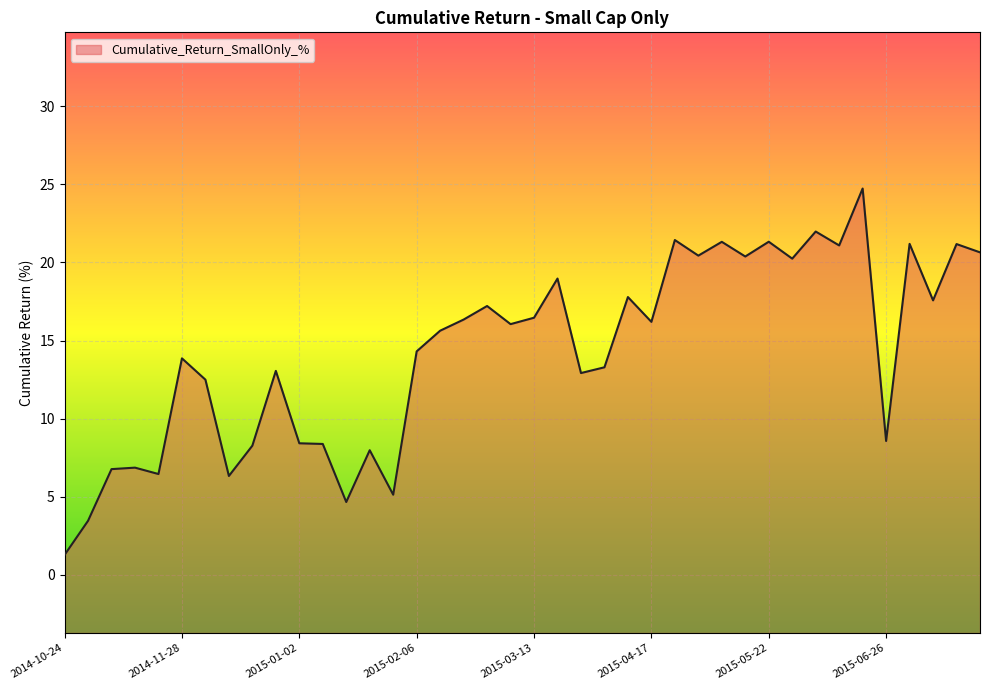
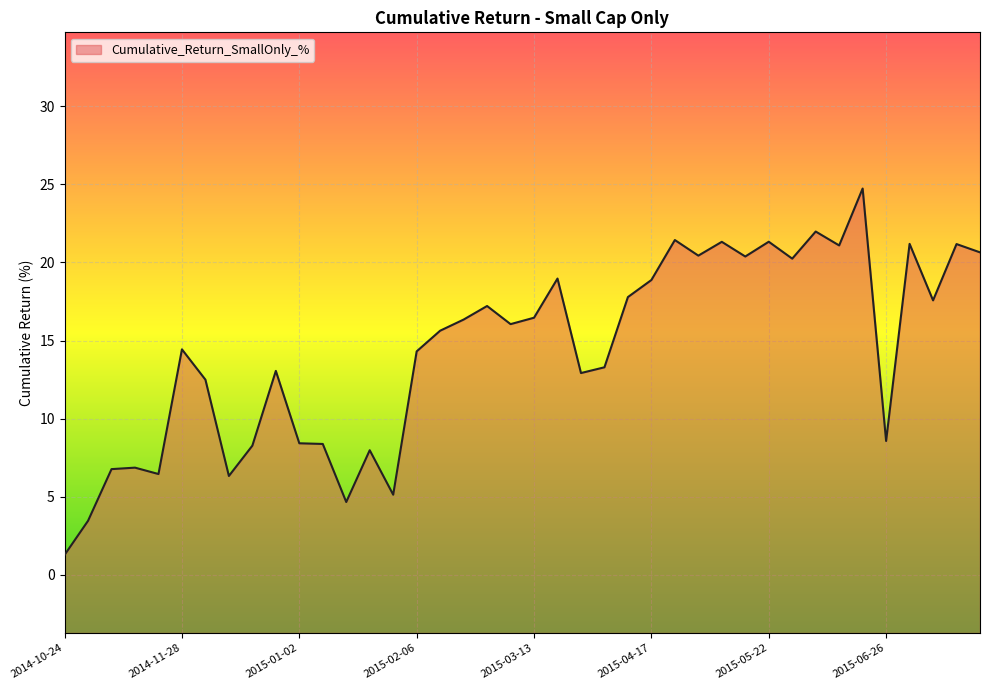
  {
    "2014-10-24": 1.3,
-   "2014-11-28": 13.9,
+   "2014-11-28": 14.4,
    "2015-01-02": 8.4,
    "2015-02-06": 14.3,
    "2015-03-13": 16.5,
-   "2015-04-17": 16.2,
+   "2015-04-17": 18.9,
    "2015-05-22": 21.3,
    "2015-06-26": 8.6
  }
